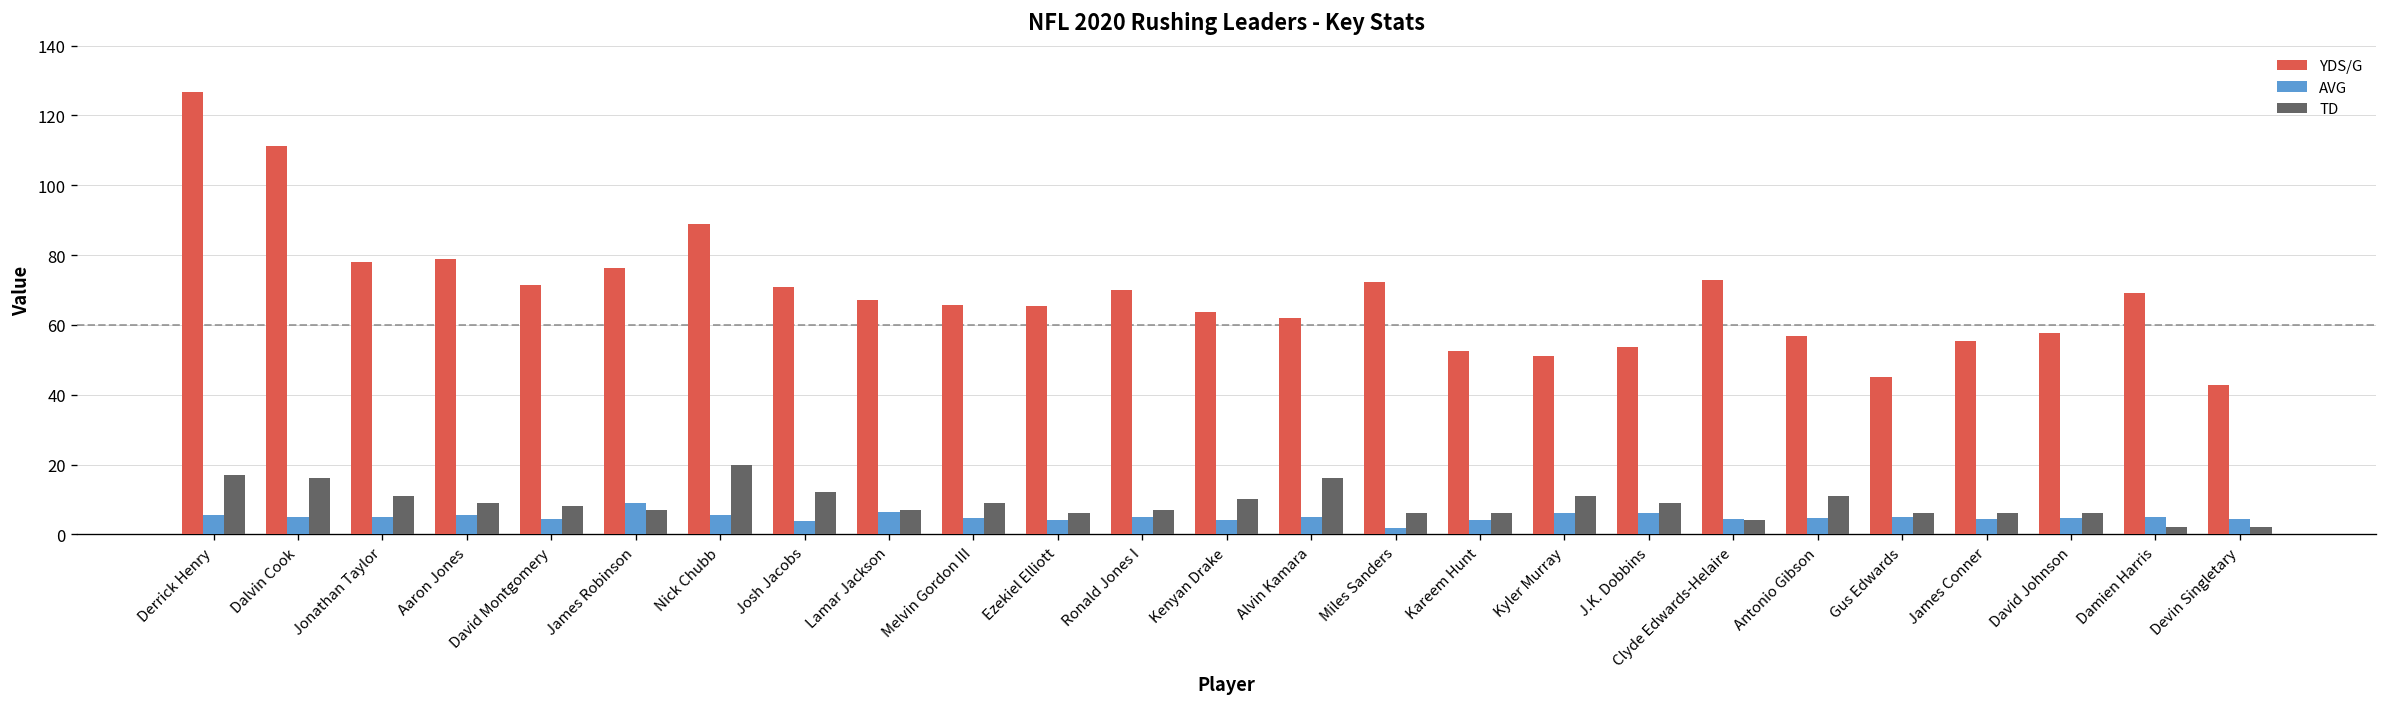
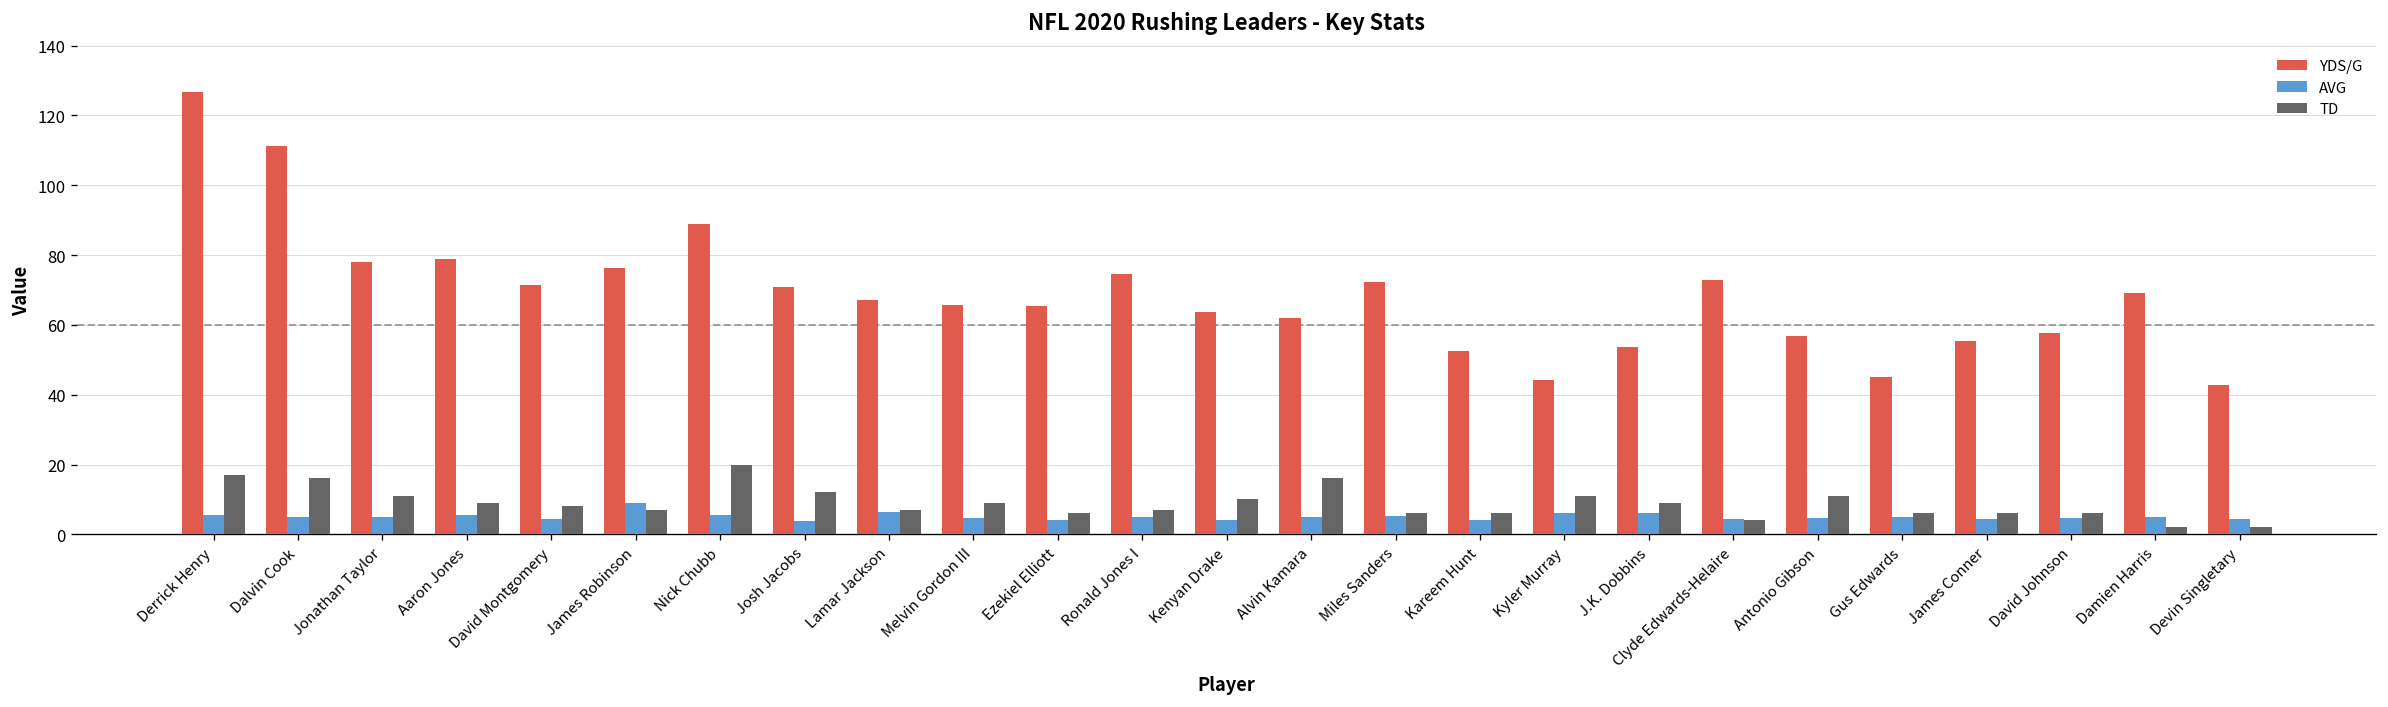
  {
    "YDS/G": {
      "Derrick Henry": 127,
      "Dalvin Cook": 111,
      "Jonathan Taylor": 78,
      "Aaron Jones": 79,
      "David Montgomery": 71,
      "James Robinson": 76,
      "Nick Chubb": 89,
      "Josh Jacobs": 71,
      "Lamar Jackson": 67,
      "Melvin Gordon III": 66,
      "Ezekiel Elliott": 65,
-     "Ronald Jones I": 70,
+     "Ronald Jones I": 75,
      "Kenyan Drake": 64,
      "Alvin Kamara": 62,
      "Miles Sanders": 72,
      "Kareem Hunt": 53,
-     "Kyler Murray": 51,
+     "Kyler Murray": 44,
      "J.K. Dobbins": 54,
      "Clyde Edwards-Helaire": 73,
      "Antonio Gibson": 57,
      "Gus Edwards": 45,
      "James Conner": 56,
      "David Johnson": 58,
      "Damien Harris": 69,
      "Devin Singletary": 43
    },
    "AVG": {
      "Derrick Henry": 5,
      "Dalvin Cook": 5,
      "Jonathan Taylor": 5,
      "Aaron Jones": 6,
      "David Montgomery": 4,
      "James Robinson": 9,
      "Nick Chubb": 6,
      "Josh Jacobs": 4,
      "Lamar Jackson": 6,
      "Melvin Gordon III": 5,
      "Ezekiel Elliott": 4,
      "Ronald Jones I": 5,
      "Kenyan Drake": 4,
      "Alvin Kamara": 5,
-     "Miles Sanders": 2,
+     "Miles Sanders": 5,
      "Kareem Hunt": 4,
      "Kyler Murray": 6,
      "J.K. Dobbins": 6,
      "Clyde Edwards-Helaire": 4,
      "Antonio Gibson": 5,
      "Gus Edwards": 5,
      "James Conner": 4,
      "David Johnson": 5,
      "Damien Harris": 5,
      "Devin Singletary": 4
    },
    "TD": {
      "Derrick Henry": 17,
      "Dalvin Cook": 16,
      "Jonathan Taylor": 11,
      "Aaron Jones": 9,
      "David Montgomery": 8,
      "James Robinson": 7,
      "Nick Chubb": 20,
      "Josh Jacobs": 12,
      "Lamar Jackson": 7,
      "Melvin Gordon III": 9,
      "Ezekiel Elliott": 6,
      "Ronald Jones I": 7,
      "Kenyan Drake": 10,
      "Alvin Kamara": 16,
      "Miles Sanders": 6,
      "Kareem Hunt": 6,
      "Kyler Murray": 11,
      "J.K. Dobbins": 9,
      "Clyde Edwards-Helaire": 4,
      "Antonio Gibson": 11,
      "Gus Edwards": 6,
      "James Conner": 6,
      "David Johnson": 6,
      "Damien Harris": 2,
      "Devin Singletary": 2
    }
  }
